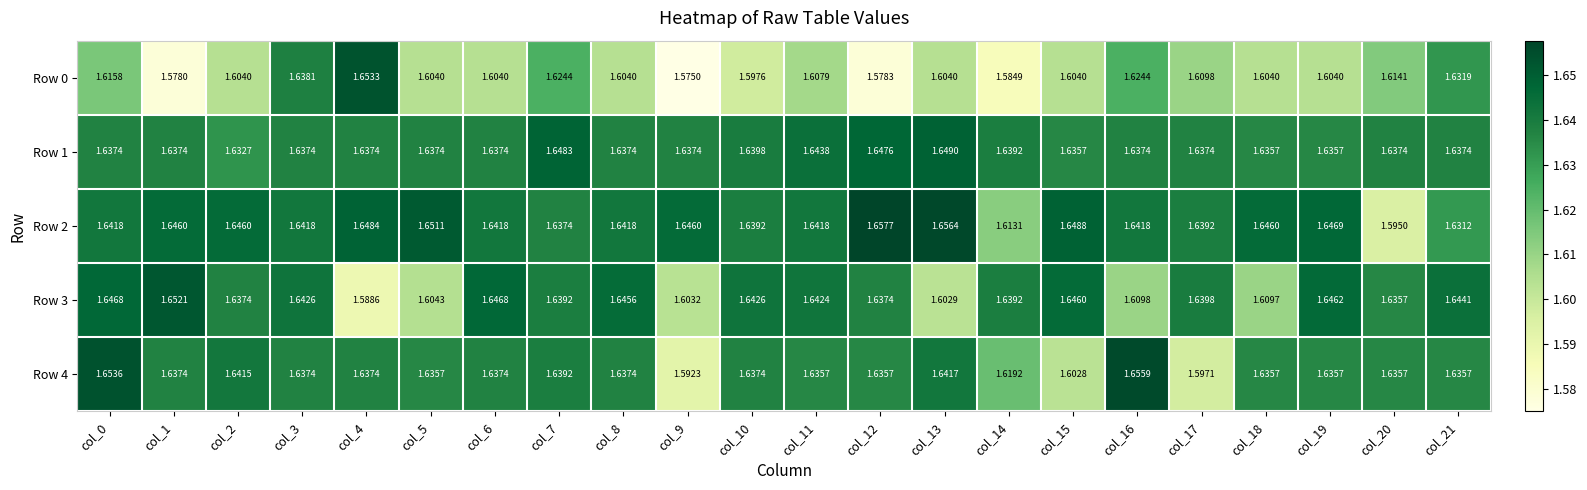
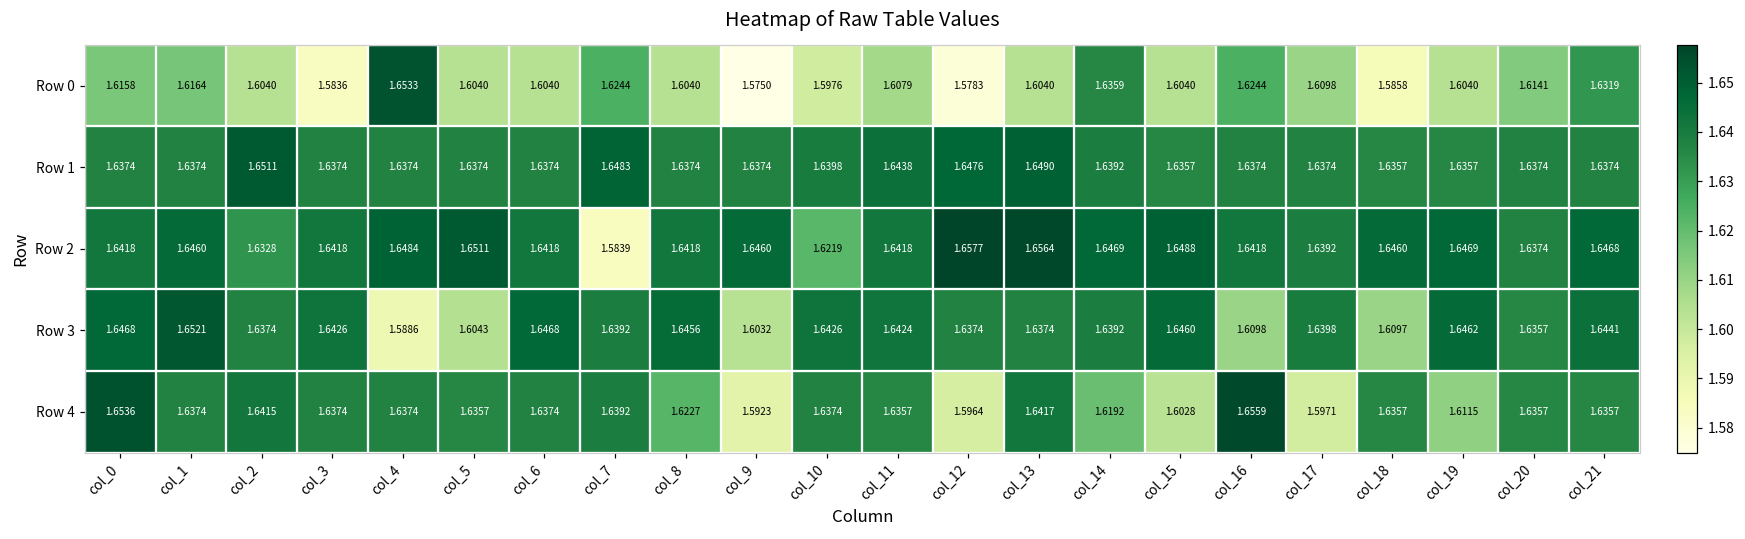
  {
    "Row 0": {
      "col_0": 1.6158,
-     "col_1": 1.5780,
+     "col_1": 1.6164,
      "col_2": 1.6040,
-     "col_3": 1.6381,
+     "col_3": 1.5836,
      "col_4": 1.6533,
      "col_5": 1.6040,
      "col_6": 1.6040,
      "col_7": 1.6244,
      "col_8": 1.6040,
      "col_9": 1.5750,
      "col_10": 1.5976,
      "col_11": 1.6079,
      "col_12": 1.5783,
      "col_13": 1.6040,
-     "col_14": 1.5849,
+     "col_14": 1.6359,
      "col_15": 1.6040,
      "col_16": 1.6244,
      "col_17": 1.6098,
-     "col_18": 1.6040,
+     "col_18": 1.5858,
      "col_19": 1.6040,
      "col_20": 1.6141,
      "col_21": 1.6319
    },
    "Row 1": {
      "col_0": 1.6374,
      "col_1": 1.6374,
-     "col_2": 1.6327,
+     "col_2": 1.6511,
      "col_3": 1.6374,
      "col_4": 1.6374,
      "col_5": 1.6374,
      "col_6": 1.6374,
      "col_7": 1.6483,
      "col_8": 1.6374,
      "col_9": 1.6374,
      "col_10": 1.6398,
      "col_11": 1.6438,
      "col_12": 1.6476,
      "col_13": 1.6490,
      "col_14": 1.6392,
      "col_15": 1.6357,
      "col_16": 1.6374,
      "col_17": 1.6374,
      "col_18": 1.6357,
      "col_19": 1.6357,
      "col_20": 1.6374,
      "col_21": 1.6374
    },
    "Row 2": {
      "col_0": 1.6418,
      "col_1": 1.6460,
-     "col_2": 1.6460,
+     "col_2": 1.6328,
      "col_3": 1.6418,
      "col_4": 1.6484,
      "col_5": 1.6511,
      "col_6": 1.6418,
-     "col_7": 1.6374,
+     "col_7": 1.5839,
      "col_8": 1.6418,
      "col_9": 1.6460,
-     "col_10": 1.6392,
+     "col_10": 1.6219,
      "col_11": 1.6418,
      "col_12": 1.6577,
      "col_13": 1.6564,
-     "col_14": 1.6131,
+     "col_14": 1.6469,
      "col_15": 1.6488,
      "col_16": 1.6418,
      "col_17": 1.6392,
      "col_18": 1.6460,
      "col_19": 1.6469,
-     "col_20": 1.5950,
-     "col_21": 1.6312
+     "col_20": 1.6374,
+     "col_21": 1.6468
    },
    "Row 3": {
      "col_0": 1.6468,
      "col_1": 1.6521,
      "col_2": 1.6374,
      "col_3": 1.6426,
      "col_4": 1.5886,
      "col_5": 1.6043,
      "col_6": 1.6468,
      "col_7": 1.6392,
      "col_8": 1.6456,
      "col_9": 1.6032,
      "col_10": 1.6426,
      "col_11": 1.6424,
      "col_12": 1.6374,
-     "col_13": 1.6029,
+     "col_13": 1.6374,
      "col_14": 1.6392,
      "col_15": 1.6460,
      "col_16": 1.6098,
      "col_17": 1.6398,
      "col_18": 1.6097,
      "col_19": 1.6462,
      "col_20": 1.6357,
      "col_21": 1.6441
    },
    "Row 4": {
      "col_0": 1.6536,
      "col_1": 1.6374,
      "col_2": 1.6415,
      "col_3": 1.6374,
      "col_4": 1.6374,
      "col_5": 1.6357,
      "col_6": 1.6374,
      "col_7": 1.6392,
-     "col_8": 1.6374,
+     "col_8": 1.6227,
      "col_9": 1.5923,
      "col_10": 1.6374,
      "col_11": 1.6357,
-     "col_12": 1.6357,
+     "col_12": 1.5964,
      "col_13": 1.6417,
      "col_14": 1.6192,
      "col_15": 1.6028,
      "col_16": 1.6559,
      "col_17": 1.5971,
      "col_18": 1.6357,
-     "col_19": 1.6357,
+     "col_19": 1.6115,
      "col_20": 1.6357,
      "col_21": 1.6357
    }
  }
